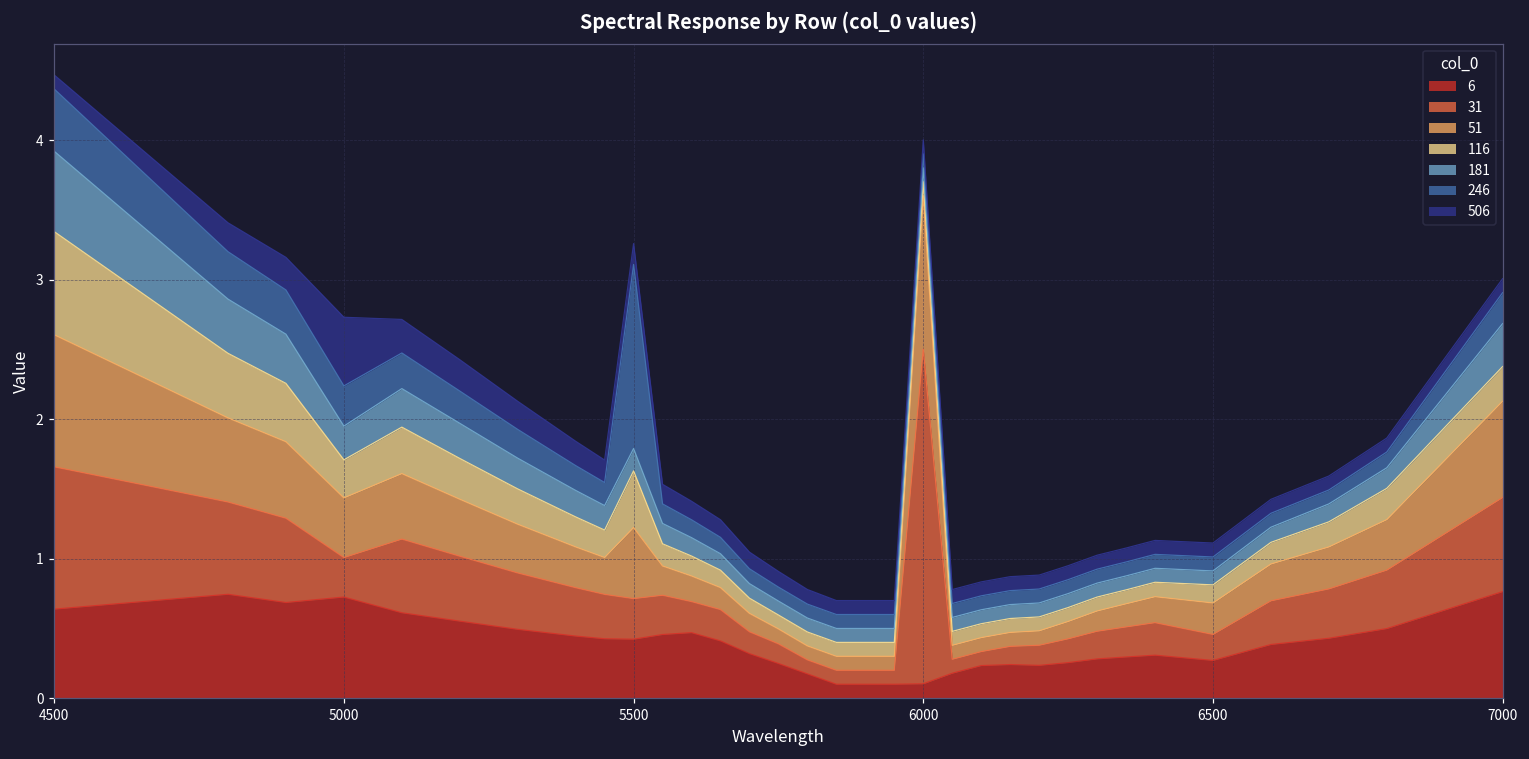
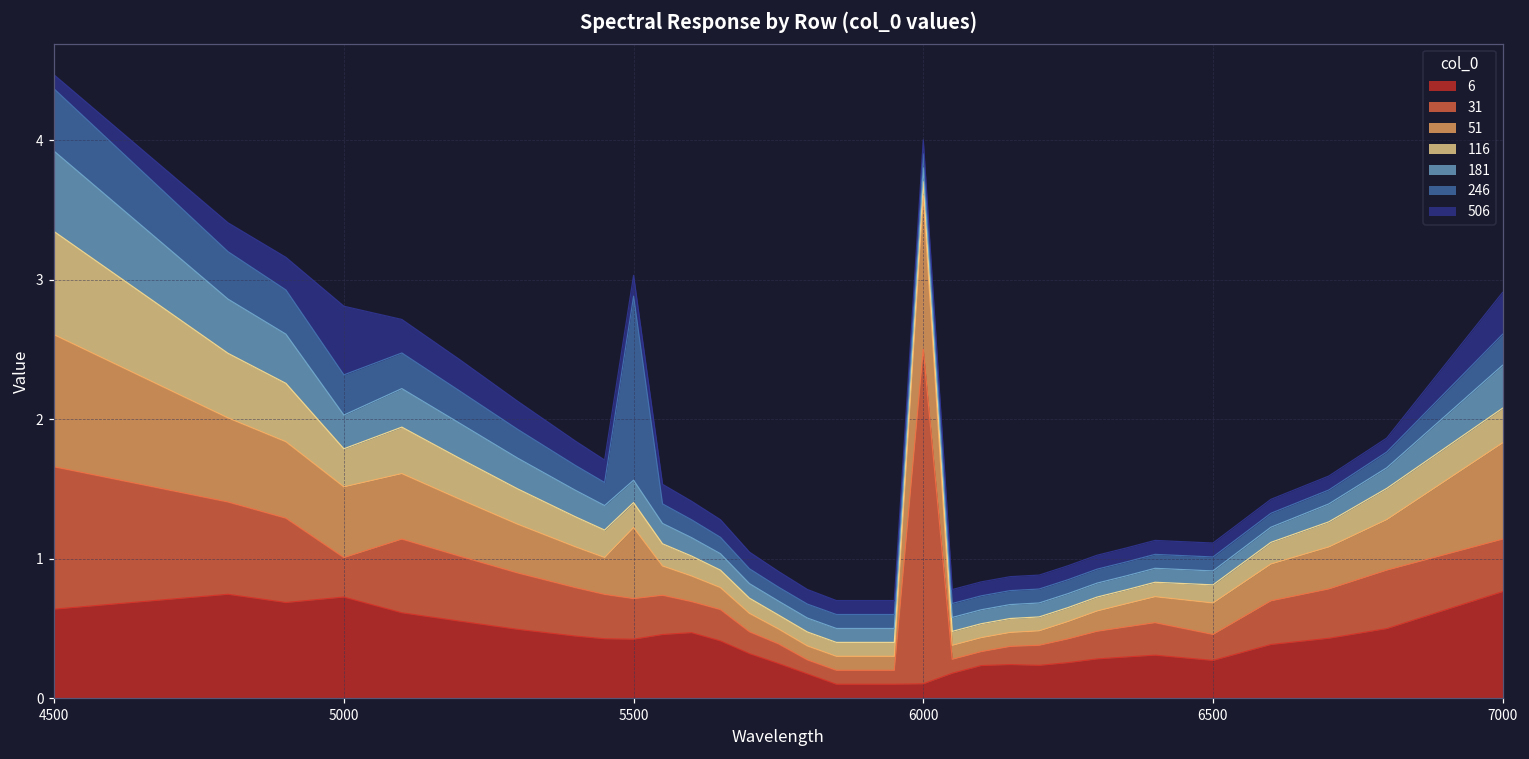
  {
    "6": {
      "4500": 0.64,
      "5000": 0.73,
      "5500": 0.42,
      "6000": 0.10,
      "6500": 0.27,
      "7000": 0.76
    },
    "31": {
      "4500": 1.02,
      "5000": 0.28,
      "5500": 0.29,
      "6000": 2.40,
      "6500": 0.19,
-     "7000": 0.67
+     "7000": 0.38
    },
    "51": {
      "4500": 0.95,
-     "5000": 0.43,
+     "5000": 0.51,
      "5500": 0.51,
      "6000": 1.10,
      "6500": 0.23,
      "7000": 0.69
    },
    "116": {
      "4500": 0.74,
      "5000": 0.27,
-     "5500": 0.41,
+     "5500": 0.18,
      "6000": 0.10,
      "6500": 0.13,
      "7000": 0.25
    },
    "181": {
      "4500": 0.58,
      "5000": 0.24,
      "5500": 0.16,
      "6000": 0.10,
      "6500": 0.10,
      "7000": 0.31
    },
    "246": {
      "4500": 0.45,
      "5000": 0.29,
      "5500": 1.32,
      "6000": 0.10,
      "6500": 0.10,
      "7000": 0.22
    },
    "506": {
      "4500": 0.1,
      "5000": 0.5,
      "5500": 0.15,
      "6000": 0.1,
      "6500": 0.1,
-     "7000": 0.1
+     "7000": 0.3
    }
  }
